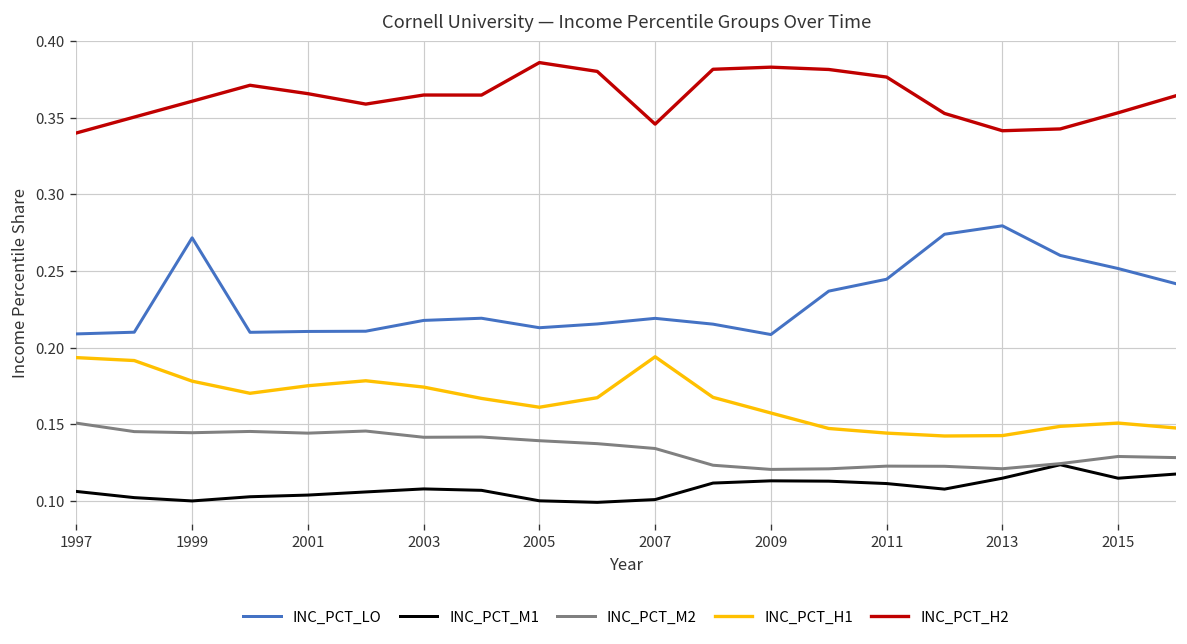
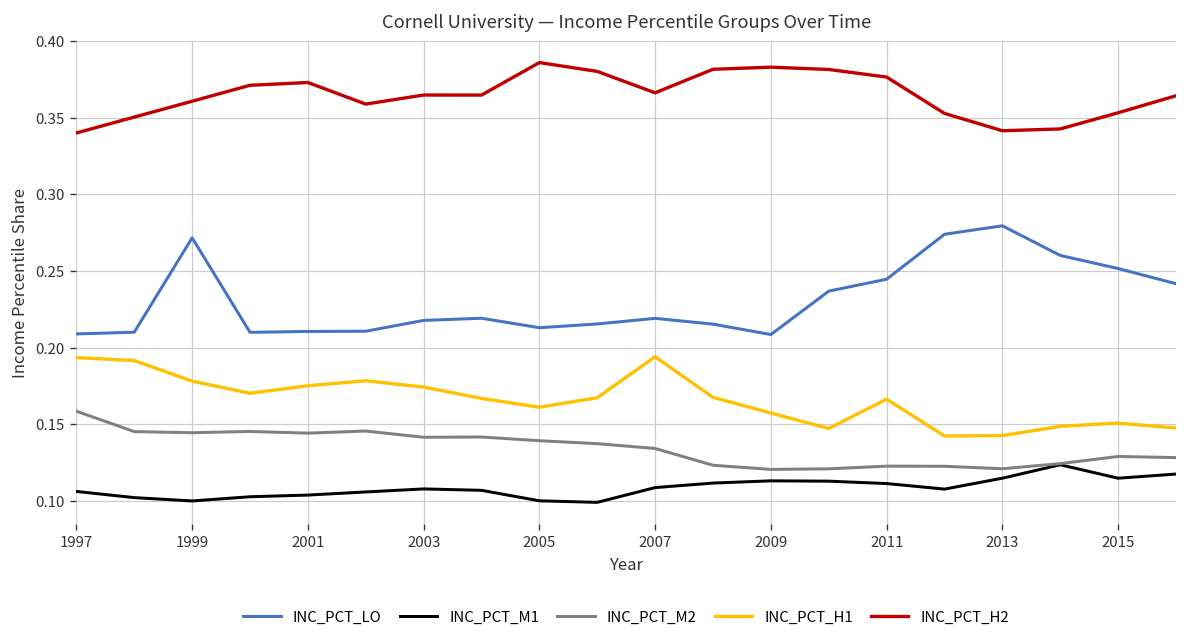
  {
    "INC_PCT_LO": {
      "1997": 0.209,
      "1999": 0.272,
      "2001": 0.211,
      "2003": 0.218,
      "2005": 0.213,
      "2007": 0.219,
      "2009": 0.209,
      "2011": 0.245,
      "2013": 0.280,
      "2015": 0.252
    },
    "INC_PCT_M1": {
      "1997": 0.106,
      "1999": 0.100,
      "2001": 0.104,
      "2003": 0.108,
      "2005": 0.100,
-     "2007": 0.101,
+     "2007": 0.109,
      "2009": 0.113,
      "2011": 0.111,
      "2013": 0.115,
      "2015": 0.115
    },
    "INC_PCT_M2": {
-     "1997": 0.151,
+     "1997": 0.159,
      "1999": 0.145,
      "2001": 0.144,
      "2003": 0.142,
      "2005": 0.139,
      "2007": 0.134,
      "2009": 0.121,
      "2011": 0.123,
      "2013": 0.121,
      "2015": 0.129
    },
    "INC_PCT_H1": {
      "1997": 0.194,
      "1999": 0.178,
      "2001": 0.175,
      "2003": 0.174,
      "2005": 0.161,
      "2007": 0.194,
      "2009": 0.157,
-     "2011": 0.144,
+     "2011": 0.167,
      "2013": 0.143,
      "2015": 0.151
    },
    "INC_PCT_H2": {
      "1997": 0.340,
      "1999": 0.361,
-     "2001": 0.366,
+     "2001": 0.373,
      "2003": 0.365,
      "2005": 0.386,
-     "2007": 0.346,
+     "2007": 0.366,
      "2009": 0.383,
      "2011": 0.377,
      "2013": 0.342,
      "2015": 0.353
    }
  }
